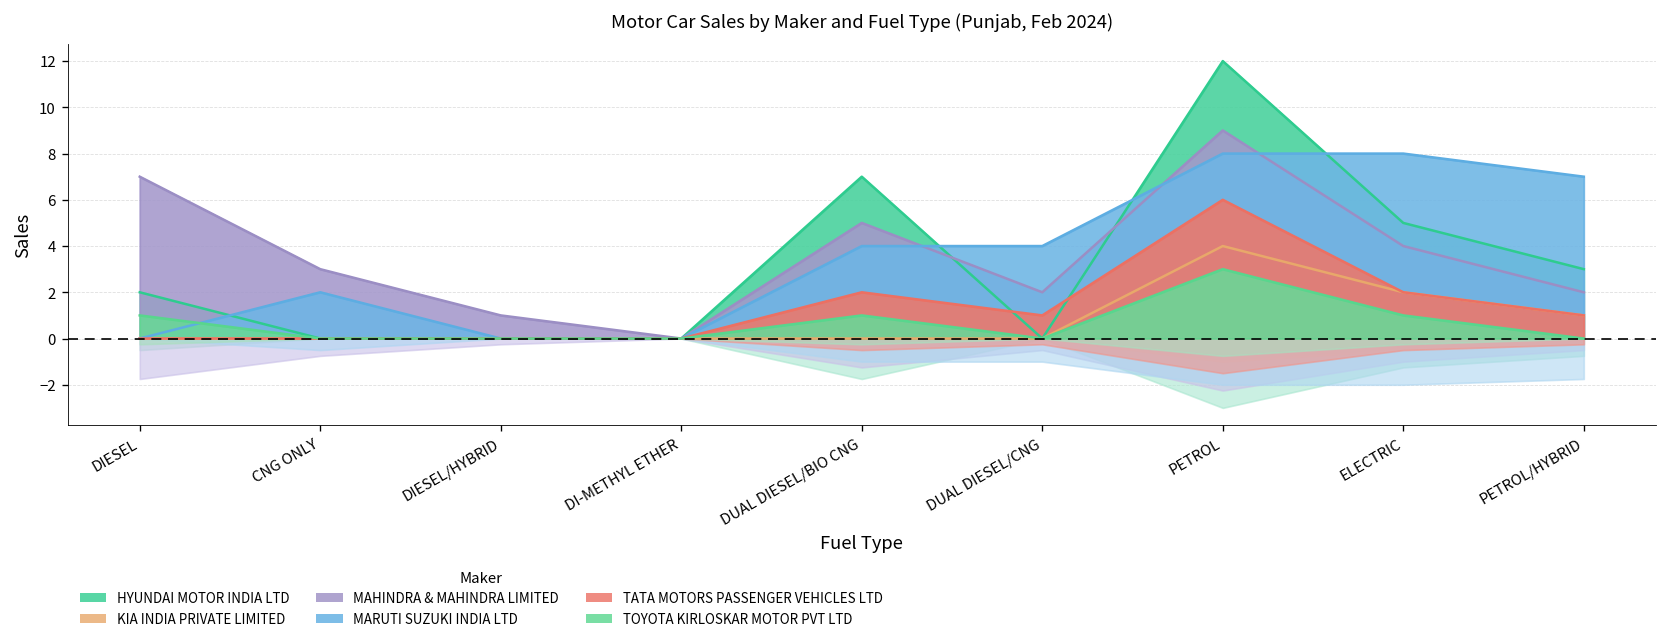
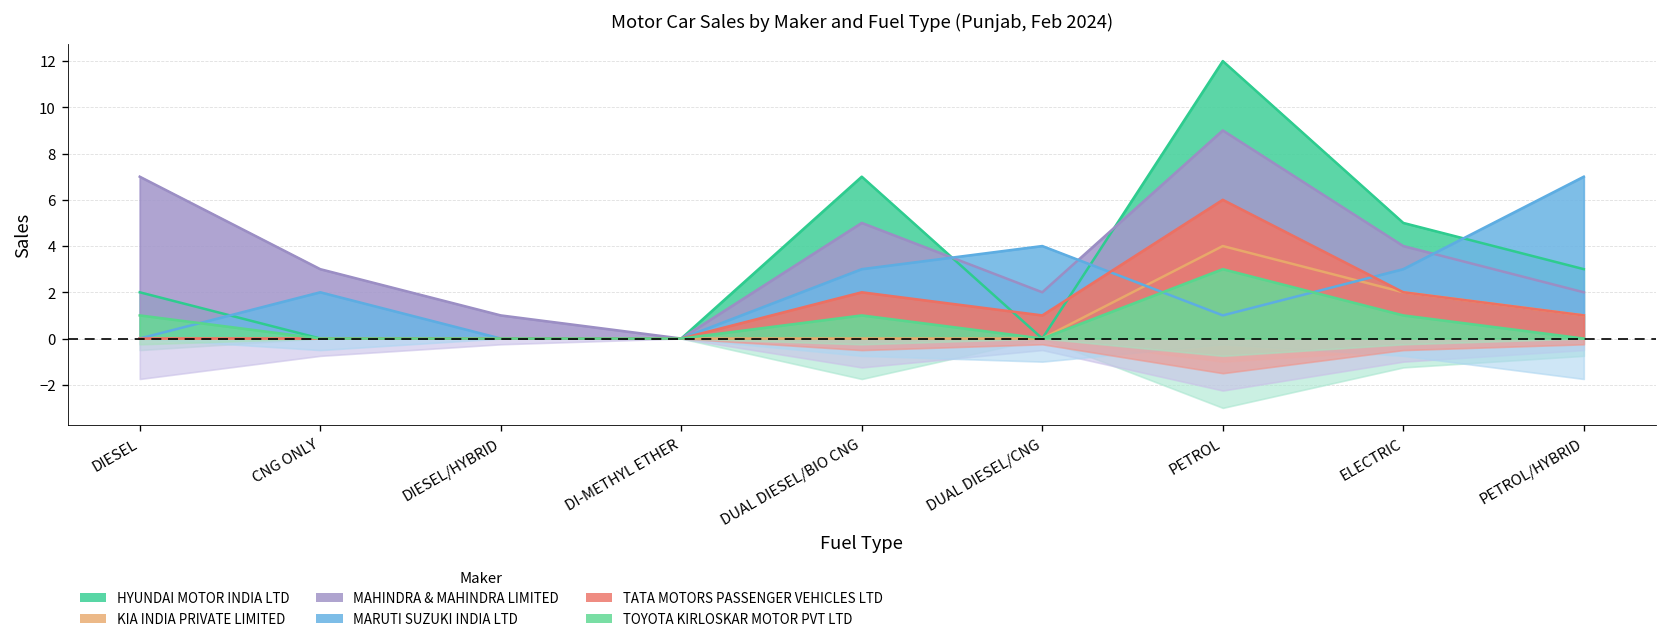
  {
    "MAHINDRA & MAHINDRA LIMITED": {
      "DIESEL": 7,
      "CNG ONLY": 3,
      "DIESEL/HYBRID": 1,
      "DUAL DIESEL/BIO CNG": 5,
      "DUAL DIESEL/CNG": 2,
      "PETROL": 9,
      "ELECTRIC": 4,
      "PETROL/HYBRID": 2
    },
    "MARUTI SUZUKI INDIA LTD": {
      "CNG ONLY": 2,
-     "DUAL DIESEL/BIO CNG": 4,
+     "DUAL DIESEL/BIO CNG": 3,
      "DUAL DIESEL/CNG": 4,
-     "PETROL": 8,
-     "ELECTRIC": 8,
+     "PETROL": 1,
+     "ELECTRIC": 3,
      "PETROL/HYBRID": 7
    }
  }
